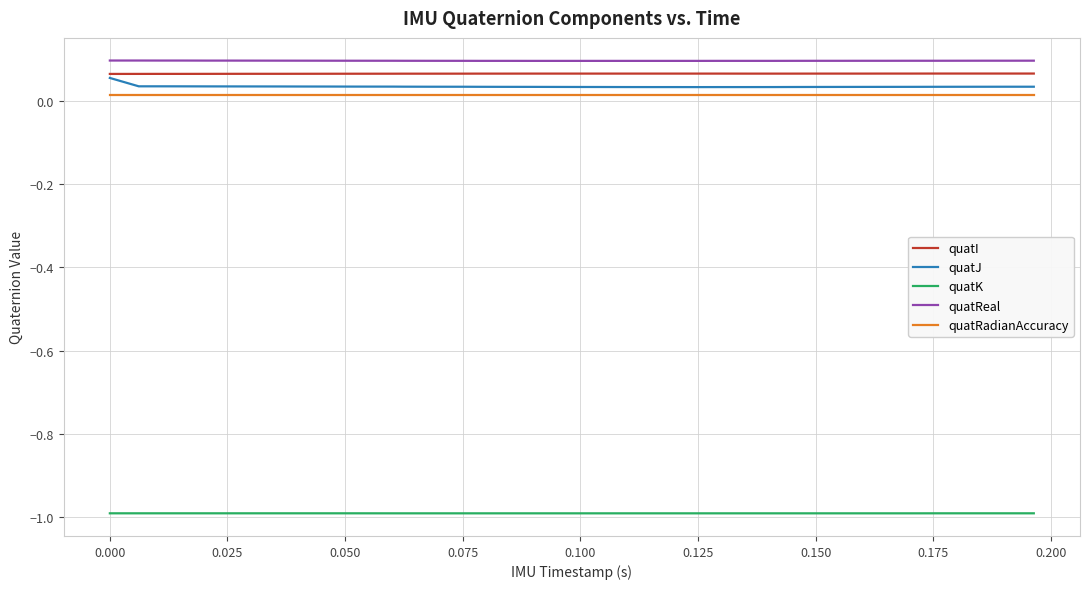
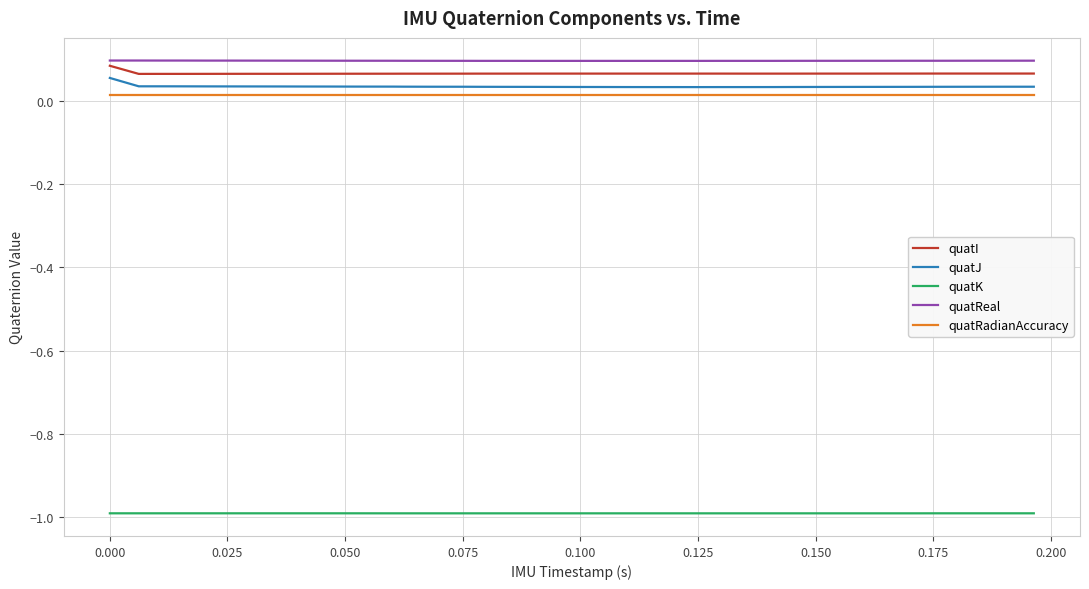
  {
    "quatI": {
-     "0.000": 0.07
+     "0.000": 0.09
    },
    "quatJ": {
      "0.000": 0.06
    },
    "quatK": {
      "0.000": -0.99
    },
    "quatReal": {
      "0.000": 0.10
    },
    "quatRadianAccuracy": {
      "0.000": 0.02
    }
  }
